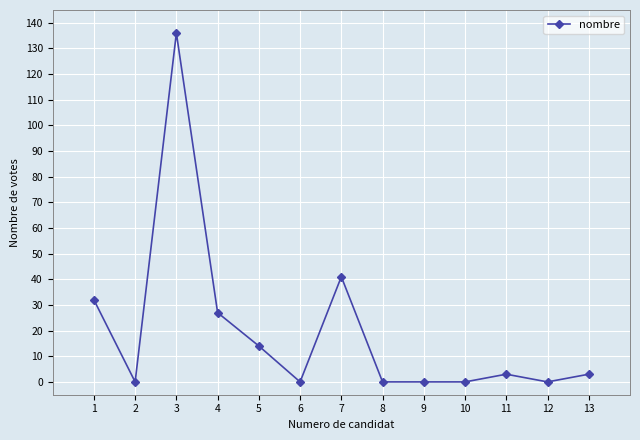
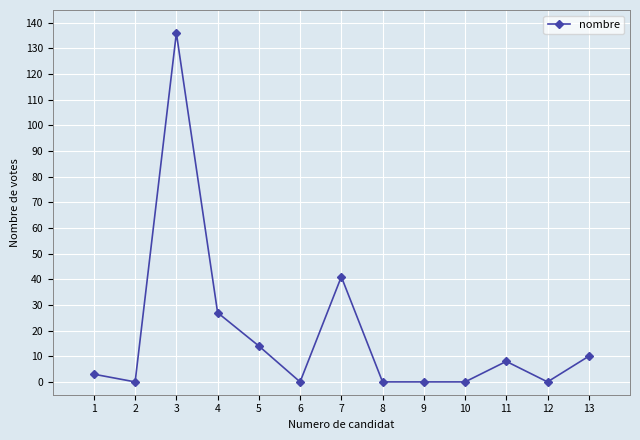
  {
-   "1": 32,
+   "1": 3,
    "2": 0,
    "3": 136,
    "4": 27,
    "5": 14,
    "6": 0,
    "7": 41,
    "8": 0,
    "9": 0,
    "10": 0,
-   "11": 3,
+   "11": 8,
    "12": 0,
-   "13": 3
+   "13": 10
  }
